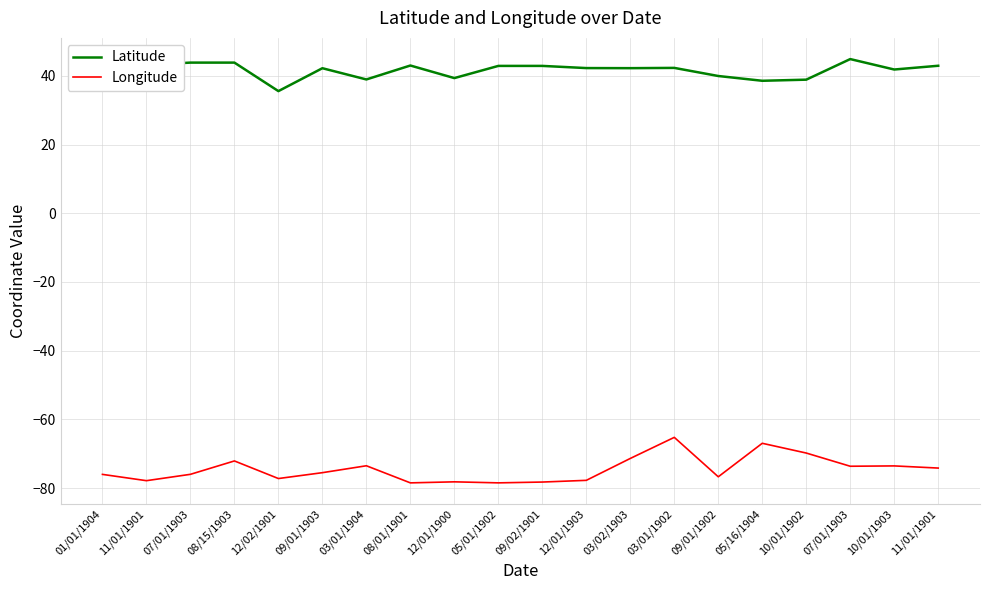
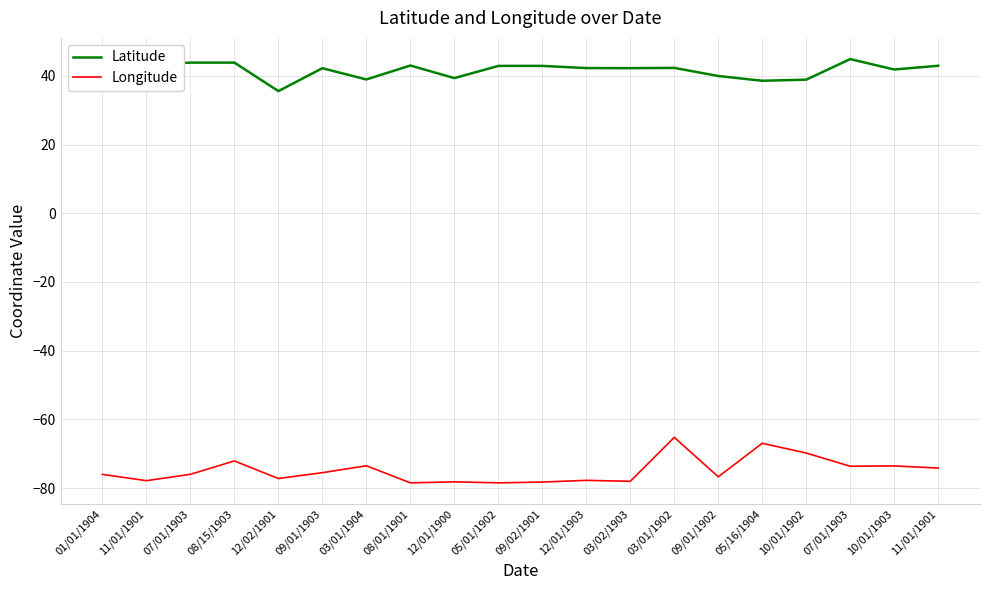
  {
    "Latitude": {
      "08/15/1903": 44,
      "12/02/1901": 36,
      "09/01/1903": 42,
      "03/01/1904": 39,
      "08/01/1901": 43,
      "12/01/1900": 39,
      "05/01/1902": 43,
      "09/02/1901": 43,
      "12/01/1903": 42,
      "03/02/1903": 42,
      "03/01/1902": 42,
      "09/01/1902": 40,
      "05/16/1904": 39,
      "10/01/1902": 39,
      "10/01/1903": 42
    },
    "Longitude": {
      "01/01/1904": -76,
      "08/15/1903": -72,
      "12/02/1901": -77,
      "09/01/1903": -76,
      "03/01/1904": -74,
      "08/01/1901": -78,
      "12/01/1900": -78,
      "05/01/1902": -78,
      "09/02/1901": -78,
      "12/01/1903": -78,
-     "03/02/1903": -71,
+     "03/02/1903": -78,
      "03/01/1902": -65,
      "09/01/1902": -77,
      "05/16/1904": -67,
      "10/01/1902": -70,
      "10/01/1903": -74
    }
  }
